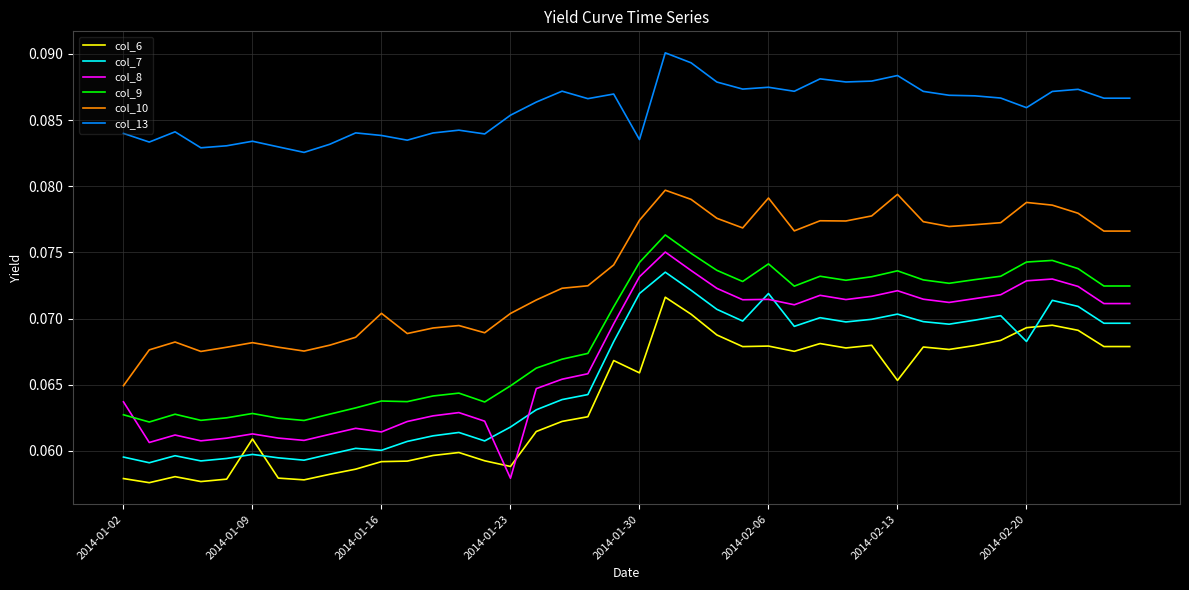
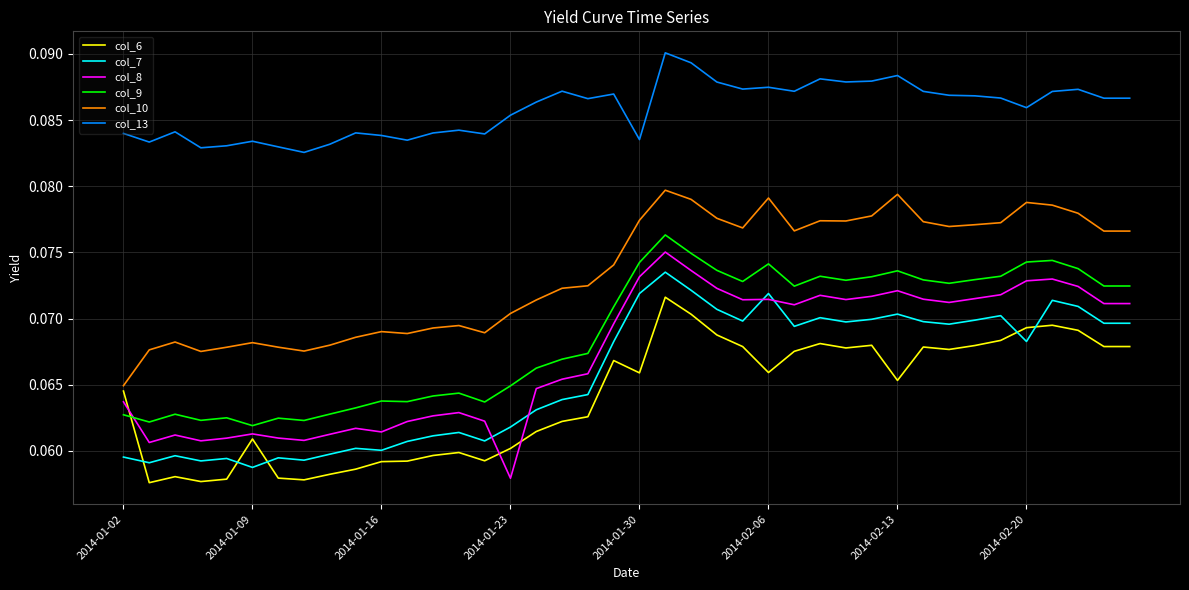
  {
    "col_6": {
-     "2014-01-02": 0.0579,
+     "2014-01-02": 0.0645,
      "2014-01-09": 0.0609,
      "2014-01-16": 0.0592,
-     "2014-01-23": 0.0588,
+     "2014-01-23": 0.0602,
      "2014-01-30": 0.0659,
-     "2014-02-06": 0.0679,
+     "2014-02-06": 0.0659,
      "2014-02-13": 0.0653,
      "2014-02-20": 0.0693
    },
    "col_7": {
      "2014-01-02": 0.0595,
-     "2014-01-09": 0.0597,
+     "2014-01-09": 0.0588,
      "2014-01-16": 0.0600,
      "2014-01-23": 0.0618,
      "2014-01-30": 0.0719,
      "2014-02-06": 0.0719,
      "2014-02-13": 0.0703,
      "2014-02-20": 0.0683
    },
    "col_8": {
      "2014-01-02": 0.0637,
      "2014-01-09": 0.0613,
      "2014-01-16": 0.0614,
      "2014-01-23": 0.0579,
      "2014-01-30": 0.0732,
      "2014-02-06": 0.0714,
      "2014-02-13": 0.0721,
      "2014-02-20": 0.0728
    },
    "col_9": {
      "2014-01-02": 0.0627,
-     "2014-01-09": 0.0628,
+     "2014-01-09": 0.0619,
      "2014-01-16": 0.0638,
      "2014-01-23": 0.0649,
      "2014-01-30": 0.0742,
      "2014-02-06": 0.0741,
      "2014-02-13": 0.0736,
      "2014-02-20": 0.0743
    },
    "col_10": {
      "2014-01-02": 0.0649,
      "2014-01-09": 0.0682,
-     "2014-01-16": 0.0704,
+     "2014-01-16": 0.0690,
      "2014-01-23": 0.0704,
      "2014-01-30": 0.0774,
      "2014-02-06": 0.0791,
      "2014-02-13": 0.0794,
      "2014-02-20": 0.0788
    },
    "col_13": {
      "2014-01-09": 0.0834,
      "2014-01-16": 0.0838,
      "2014-01-23": 0.0854,
      "2014-01-30": 0.0835,
      "2014-02-06": 0.0875,
      "2014-02-13": 0.0884,
      "2014-02-20": 0.0859
    }
  }
